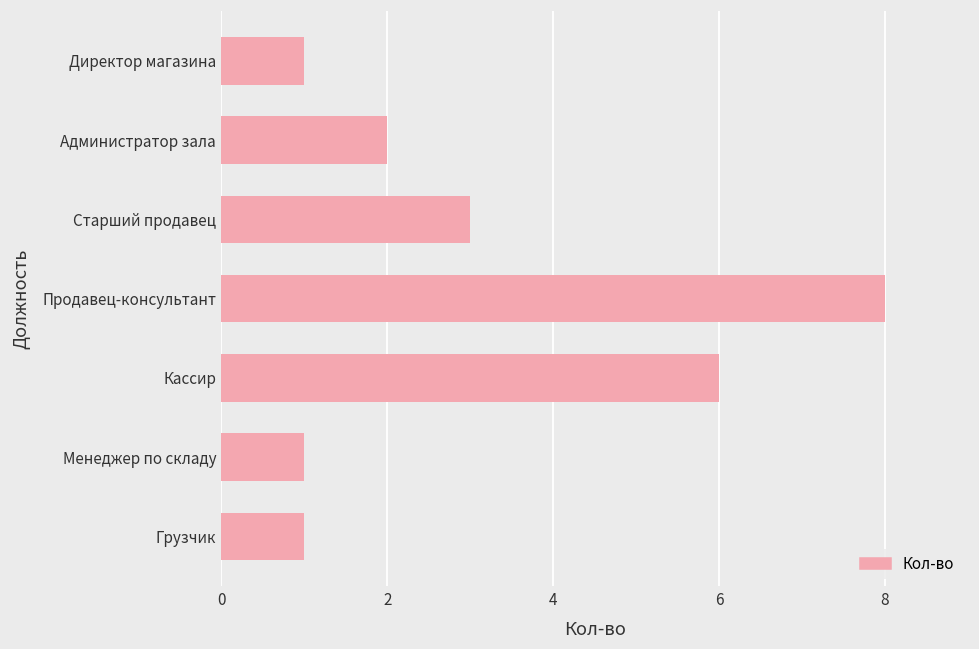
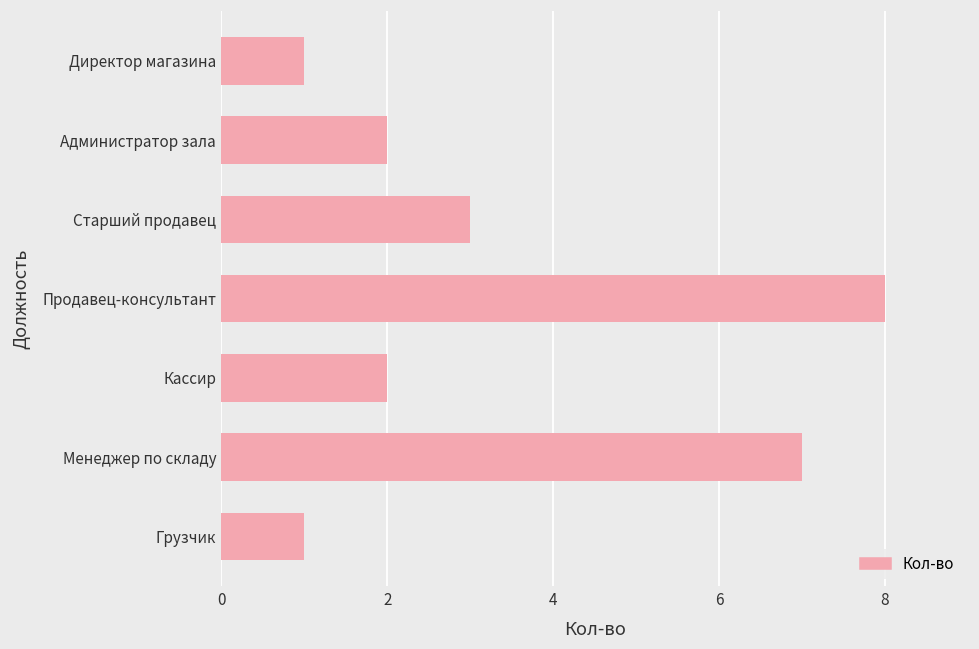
  {
    "Директор магазина": 1,
    "Администратор зала": 2,
    "Старший продавец": 3,
    "Продавец-консультант": 8,
-   "Кассир": 6,
-   "Менеджер по складу": 1,
+   "Кассир": 2,
+   "Менеджер по складу": 7,
    "Грузчик": 1
  }
